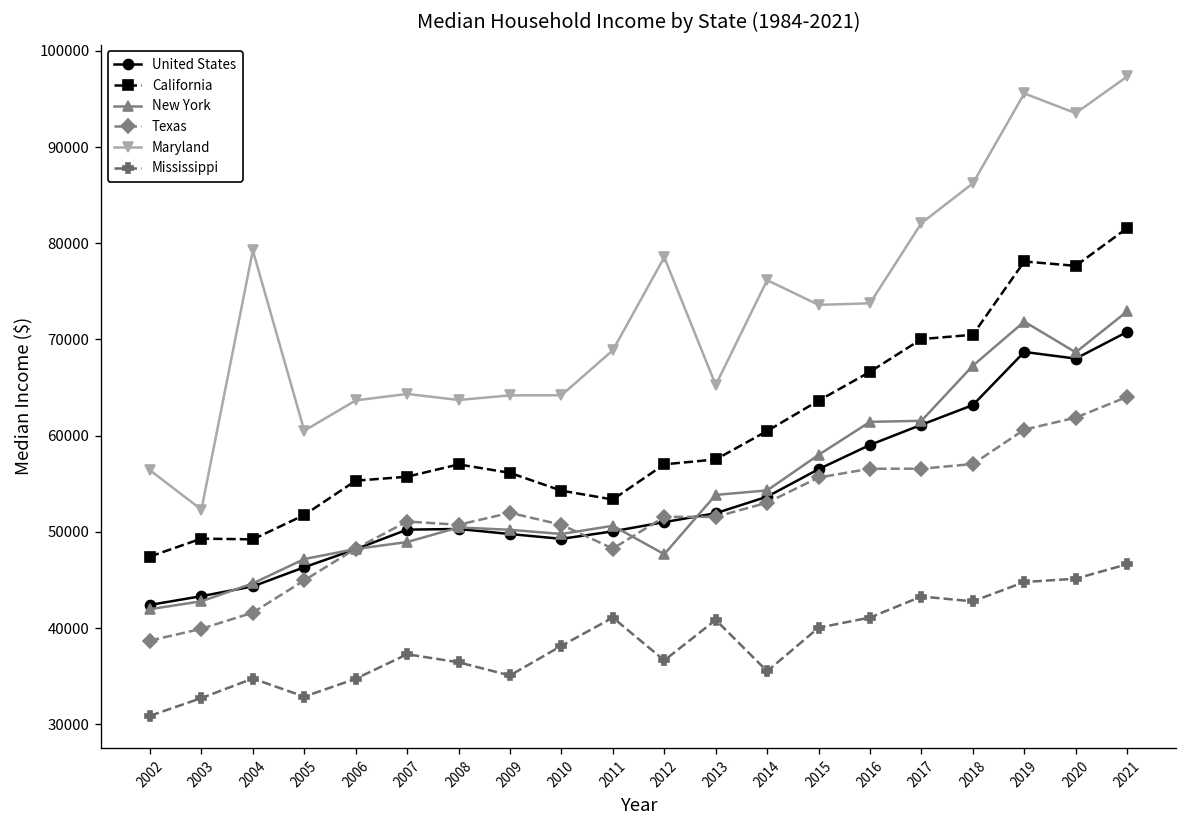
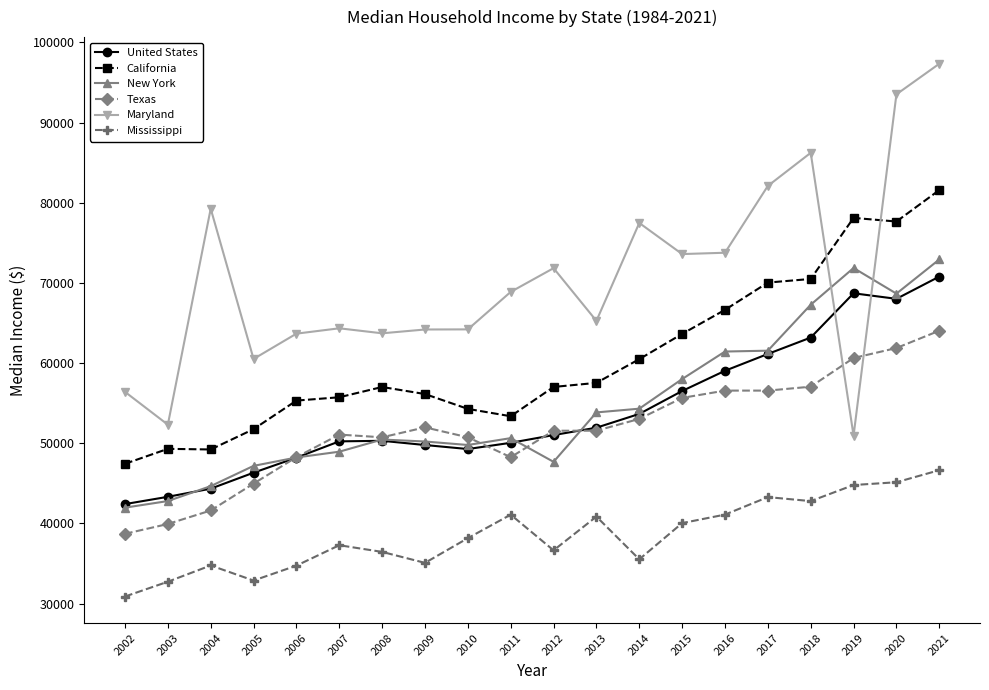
  {
    "Maryland": {
      "2002": 56000,
      "2003": 52000,
      "2004": 79000,
      "2005": 61000,
      "2006": 64000,
      "2007": 64000,
      "2008": 64000,
      "2009": 64000,
      "2010": 64000,
      "2011": 69000,
-     "2012": 79000,
+     "2012": 72000,
      "2013": 65000,
-     "2014": 76000,
+     "2014": 77000,
      "2015": 74000,
      "2016": 74000,
      "2017": 82000,
      "2018": 86000,
-     "2019": 96000,
+     "2019": 51000,
      "2020": 94000,
      "2021": 97000
    }
  }
